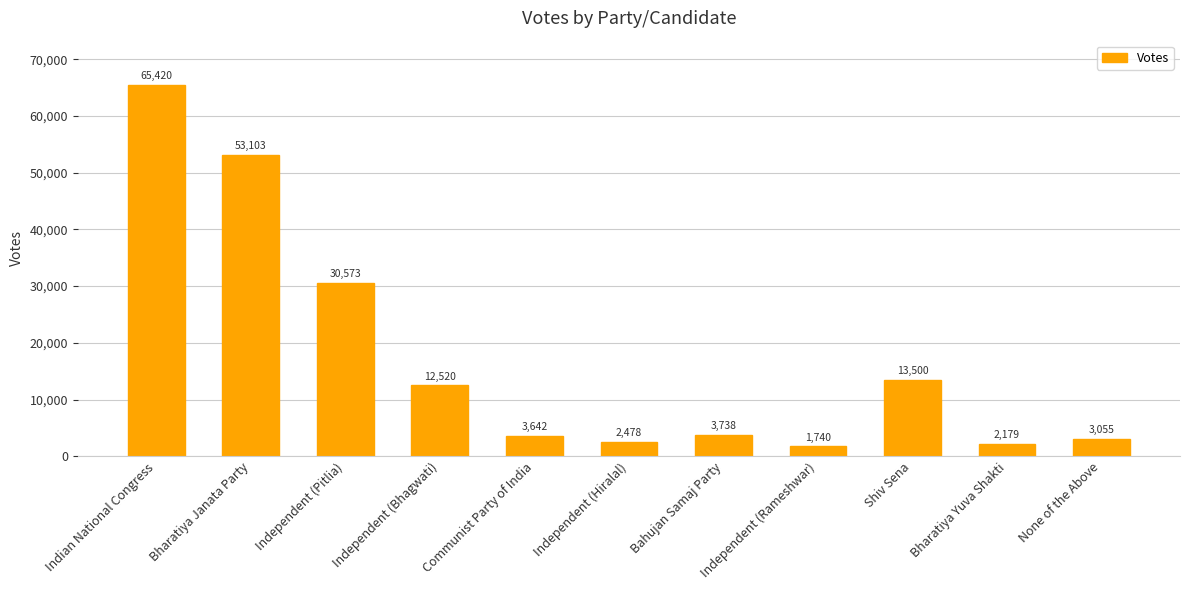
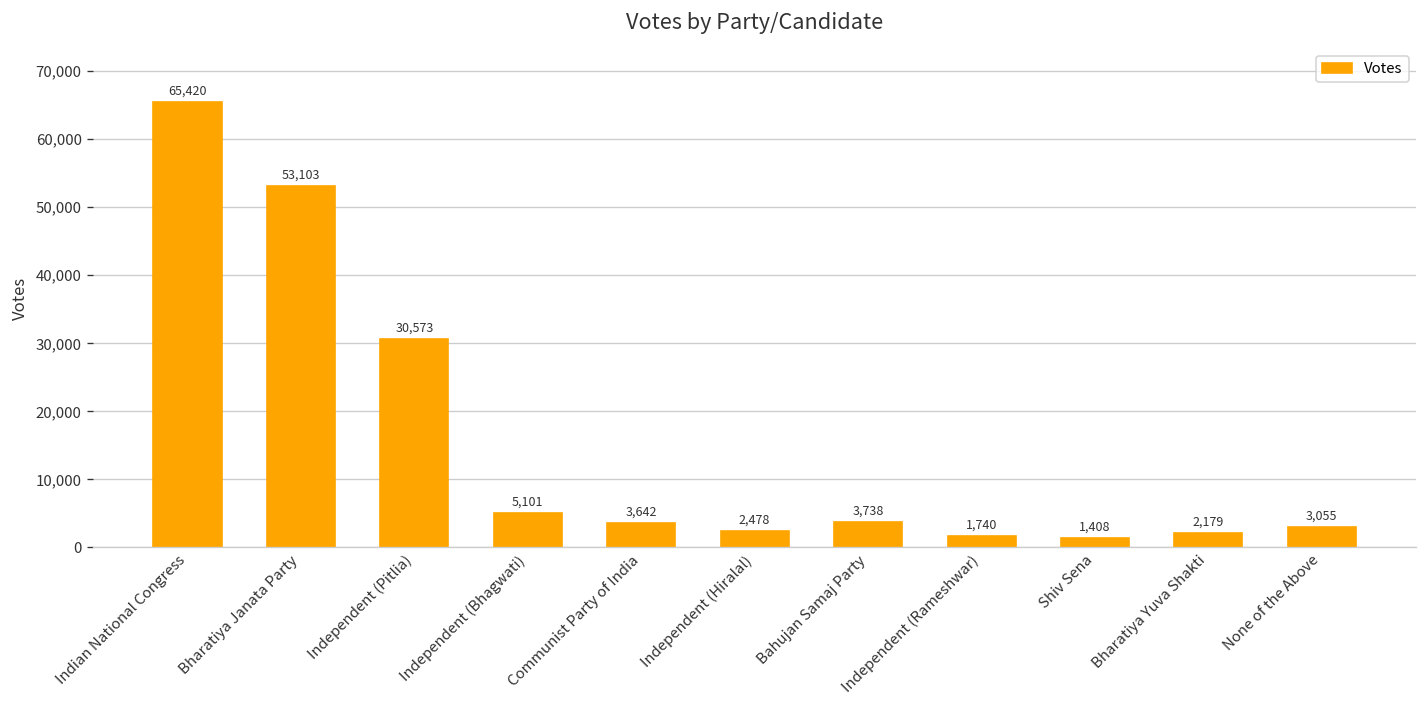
  {
    "Indian National Congress": "65,420",
    "Bharatiya Janata Party": "53,103",
    "Independent (Pitlia)": "30,573",
-   "Independent (Bhagwati)": "12,520",
+   "Independent (Bhagwati)": "5,101",
    "Communist Party of India": "3,642",
    "Independent (Hiralal)": "2,478",
    "Bahujan Samaj Party": "3,738",
    "Independent (Rameshwar)": "1,740",
-   "Shiv Sena": "13,500",
+   "Shiv Sena": "1,408",
    "Bharatiya Yuva Shakti": "2,179",
    "None of the Above": "3,055"
  }
